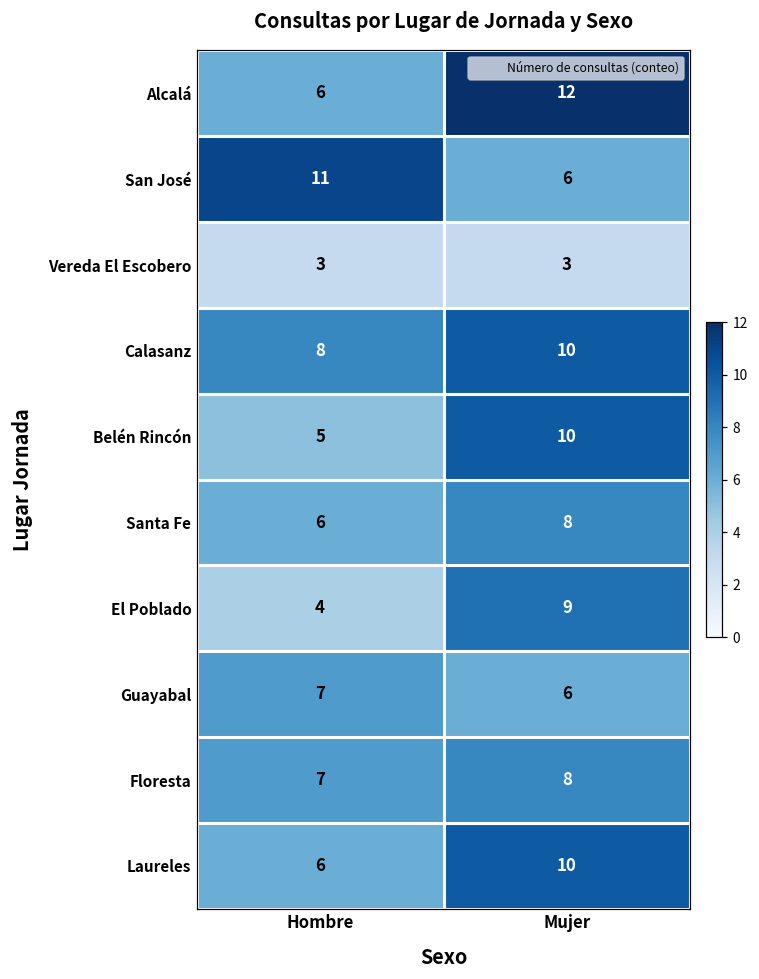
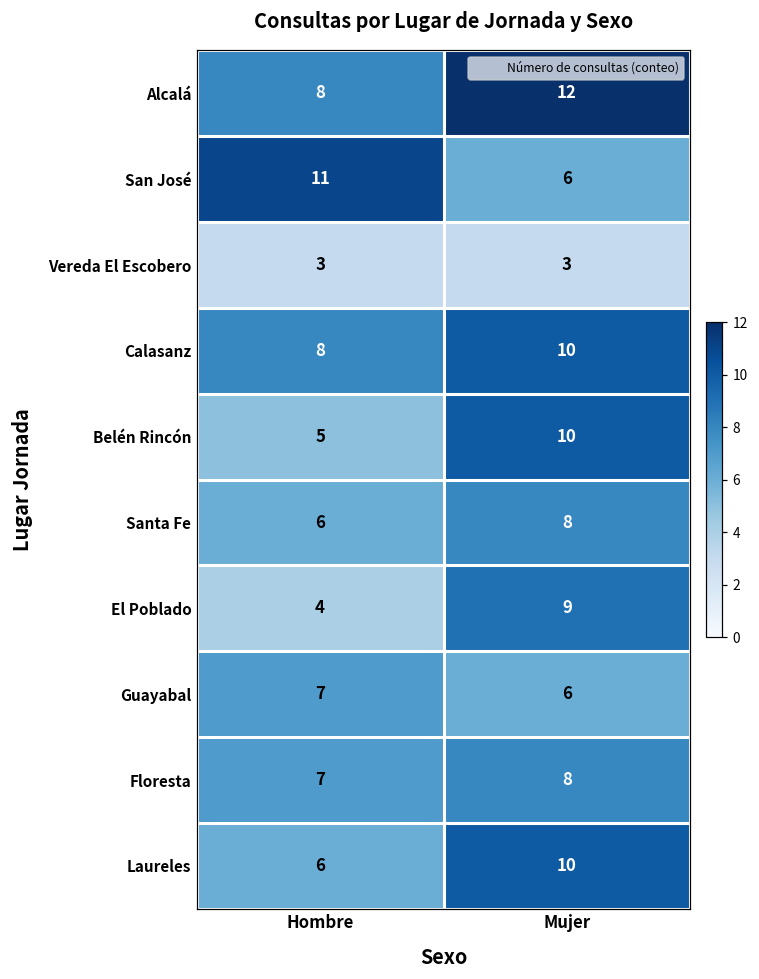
  {
    "Alcalá": {
-     "Hombre": 6,
+     "Hombre": 8,
      "Mujer": 12
    },
    "San José": {
      "Hombre": 11,
      "Mujer": 6
    },
    "Vereda El Escobero": {
      "Hombre": 3,
      "Mujer": 3
    },
    "Calasanz": {
      "Hombre": 8,
      "Mujer": 10
    },
    "Belén Rincón": {
      "Hombre": 5,
      "Mujer": 10
    },
    "Santa Fe": {
      "Hombre": 6,
      "Mujer": 8
    },
    "El Poblado": {
      "Hombre": 4,
      "Mujer": 9
    },
    "Guayabal": {
      "Hombre": 7,
      "Mujer": 6
    },
    "Floresta": {
      "Hombre": 7,
      "Mujer": 8
    },
    "Laureles": {
      "Hombre": 6,
      "Mujer": 10
    }
  }
